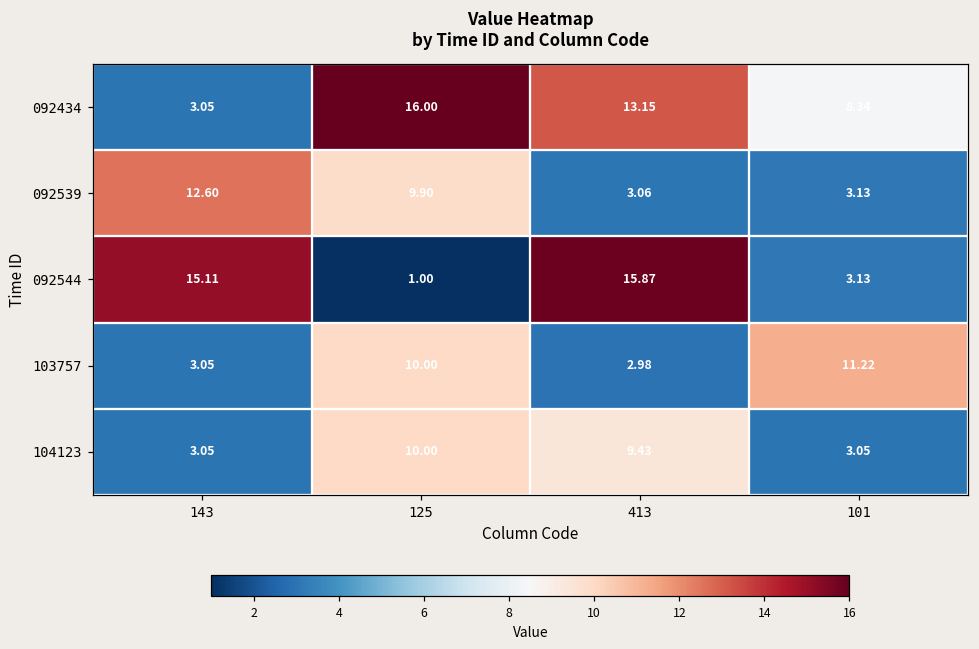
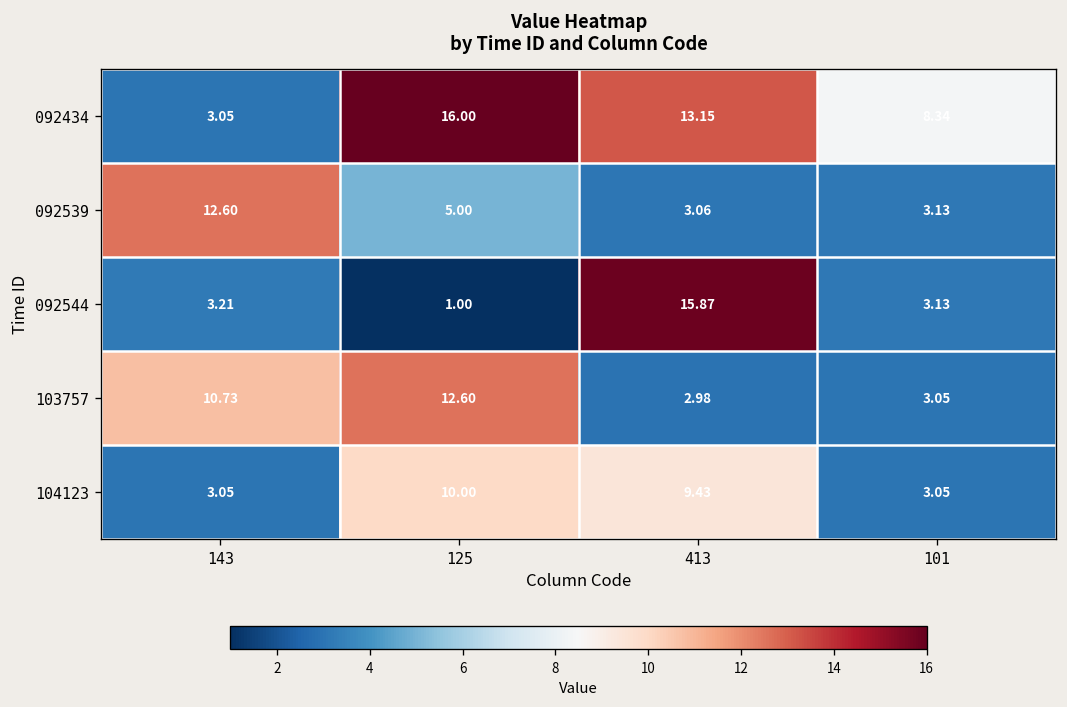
  {
    "092434": {
      "143": 3.05,
      "125": 16.00,
      "413": 13.15
    },
    "092539": {
      "143": 12.60,
-     "125": 9.90,
+     "125": 5.00,
      "413": 3.06,
      "101": 3.13
    },
    "092544": {
-     "143": 15.11,
+     "143": 3.21,
      "125": 1.00,
      "413": 15.87,
      "101": 3.13
    },
    "103757": {
-     "143": 3.05,
-     "125": 10.00,
+     "143": 10.73,
+     "125": 12.60,
      "413": 2.98,
-     "101": 11.22
+     "101": 3.05
    },
    "104123": {
      "143": 3.05,
      "125": 10.00,
      "101": 3.05
    }
  }
